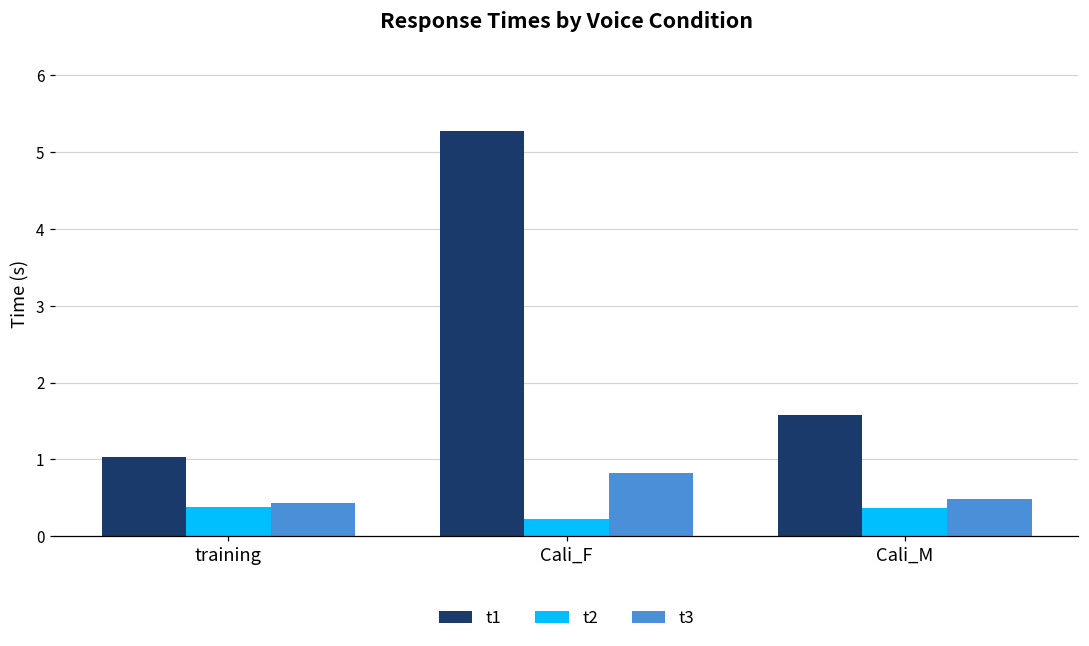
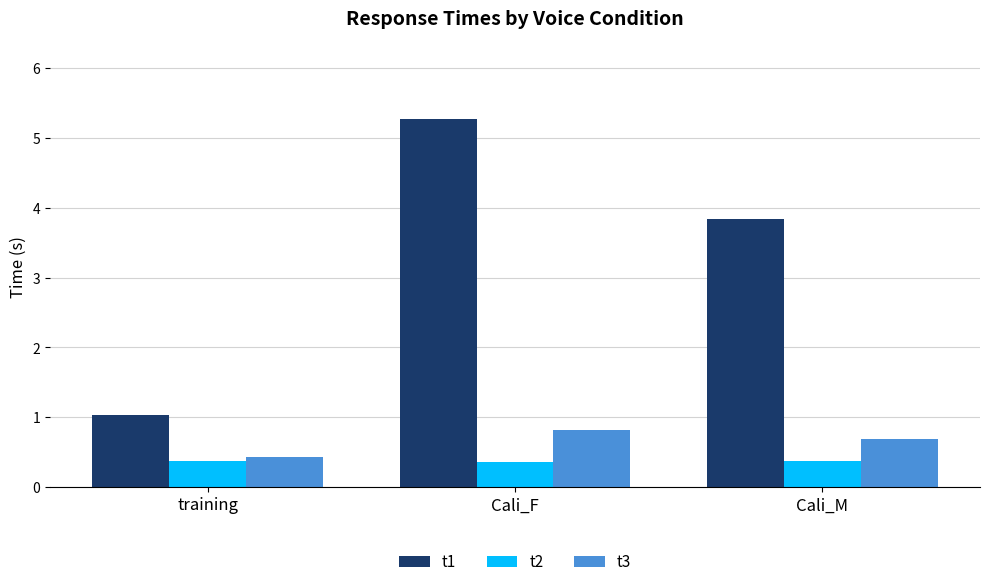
  {
    "t1": {
      "training": 1.0,
      "Cali_F": 5.3,
-     "Cali_M": 1.6
+     "Cali_M": 3.8
    },
    "t2": {
      "training": 0.4,
-     "Cali_F": 0.2,
+     "Cali_F": 0.4,
      "Cali_M": 0.4
    },
    "t3": {
      "training": 0.4,
      "Cali_F": 0.8,
-     "Cali_M": 0.5
+     "Cali_M": 0.7
    }
  }
